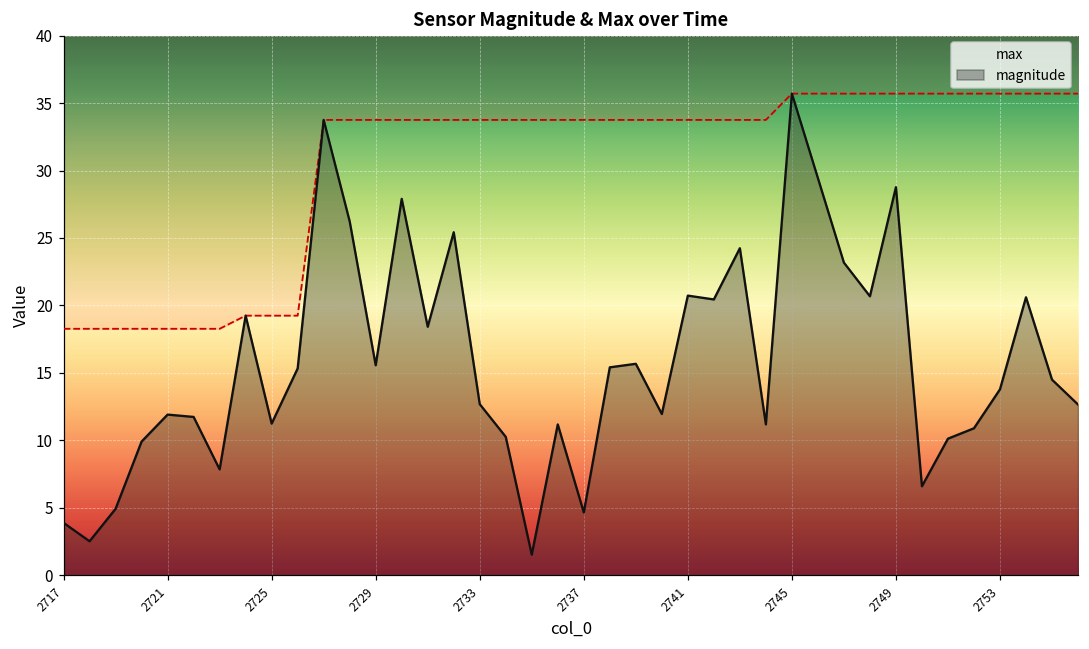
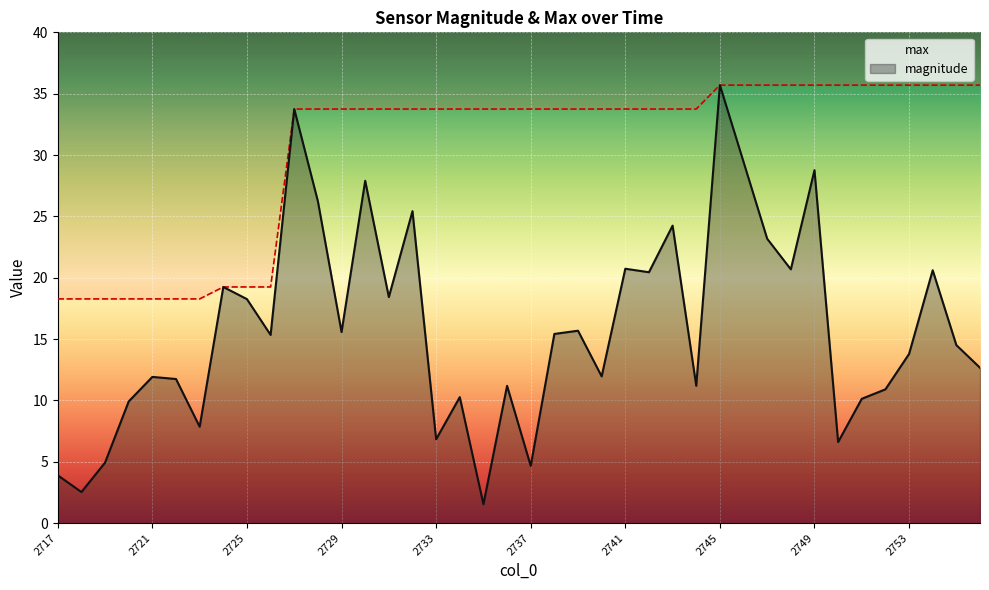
  {
    "magnitude": {
      "2717": 3.9,
      "2721": 11.9,
-     "2725": 11.2,
+     "2725": 18.3,
      "2729": 15.6,
-     "2733": 12.7,
+     "2733": 6.8,
      "2737": 4.7,
      "2741": 20.7,
      "2749": 28.8,
      "2753": 13.8
    }
  }
